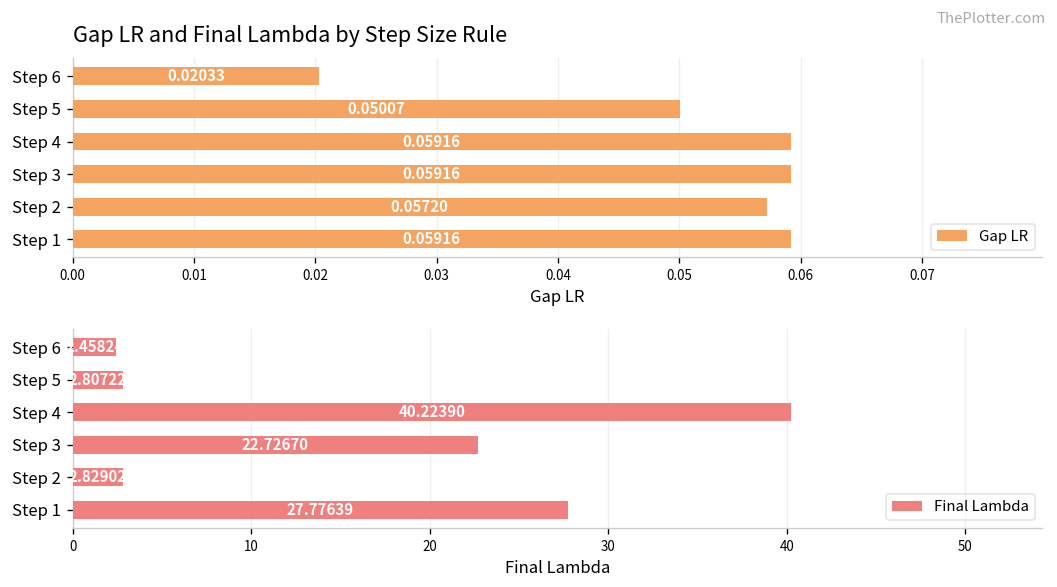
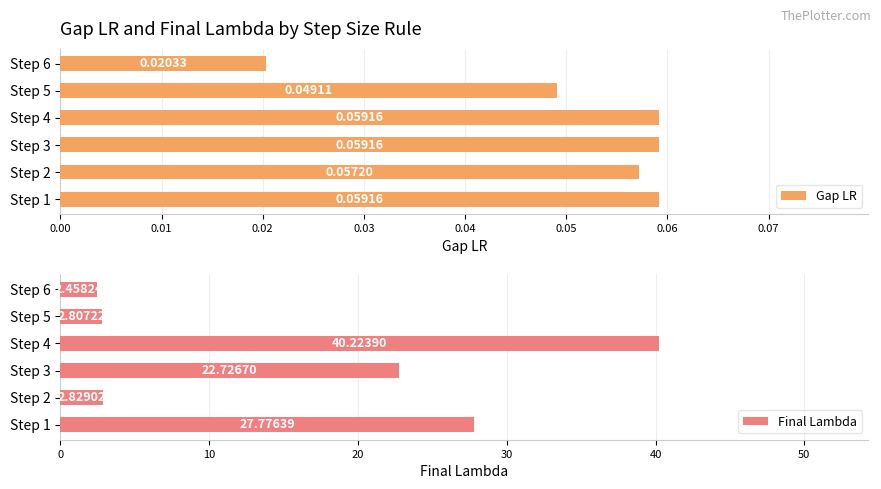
  {
    "Gap LR and Final Lambda by Step Size Rule": {
      "Step 6": 0.02033,
-     "Step 5": 0.05007,
+     "Step 5": 0.04911,
      "Step 4": 0.05916,
      "Step 3": 0.05916,
      "Step 2": 0.05720,
      "Step 1": 0.05916
    }
  }
